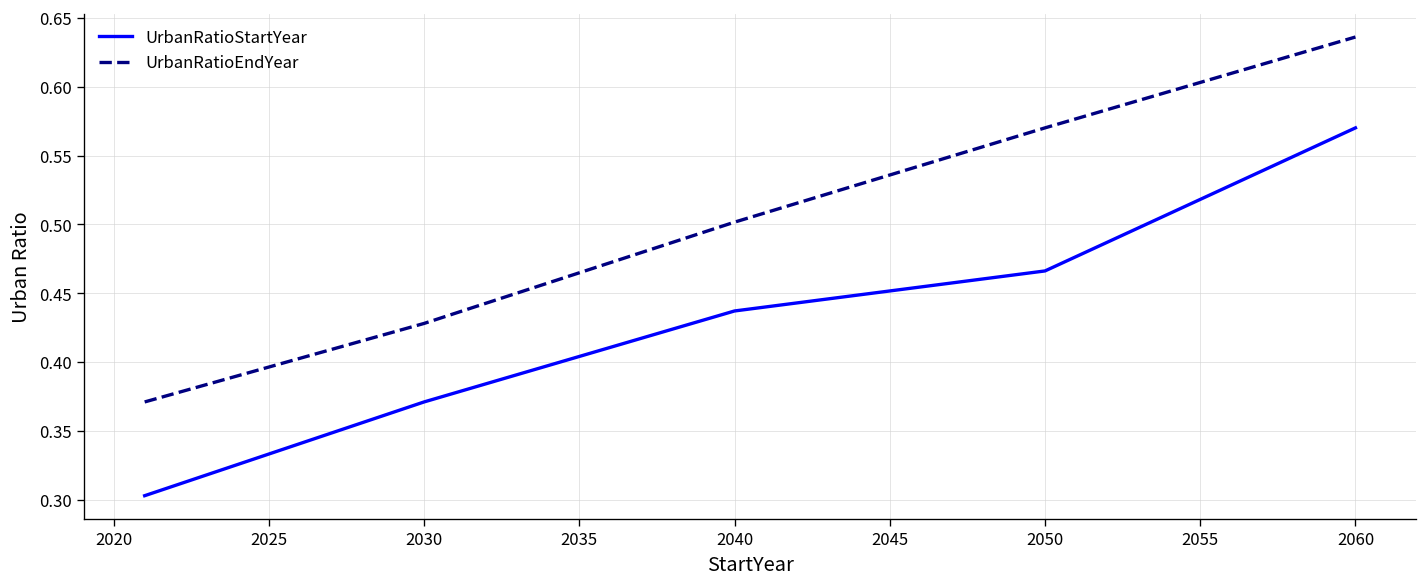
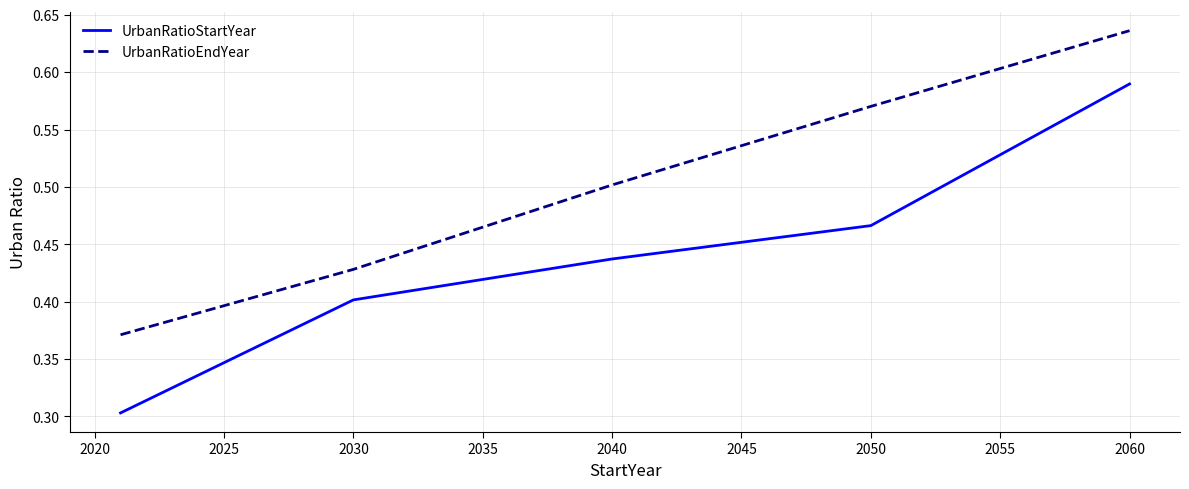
  {
    "UrbanRatioStartYear": {
-     "2030": 0.371,
+     "2030": 0.402,
      "2040": 0.437,
      "2050": 0.466,
-     "2060": 0.570
+     "2060": 0.590
    },
    "UrbanRatioEndYear": {
      "2030": 0.428,
      "2040": 0.502,
      "2050": 0.570,
      "2060": 0.636
    }
  }
